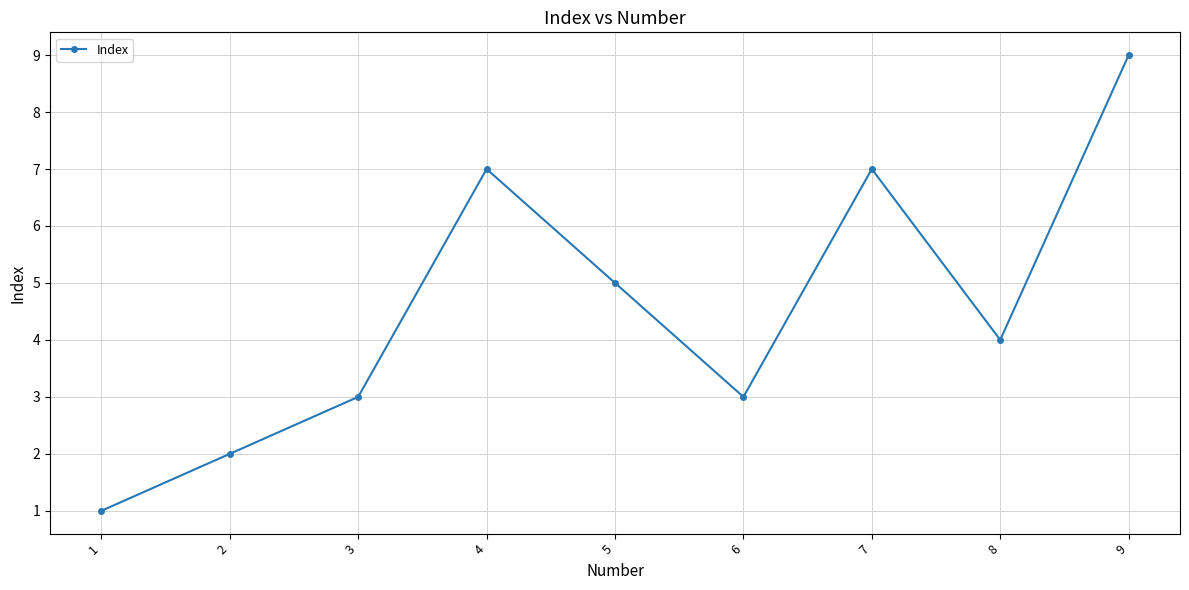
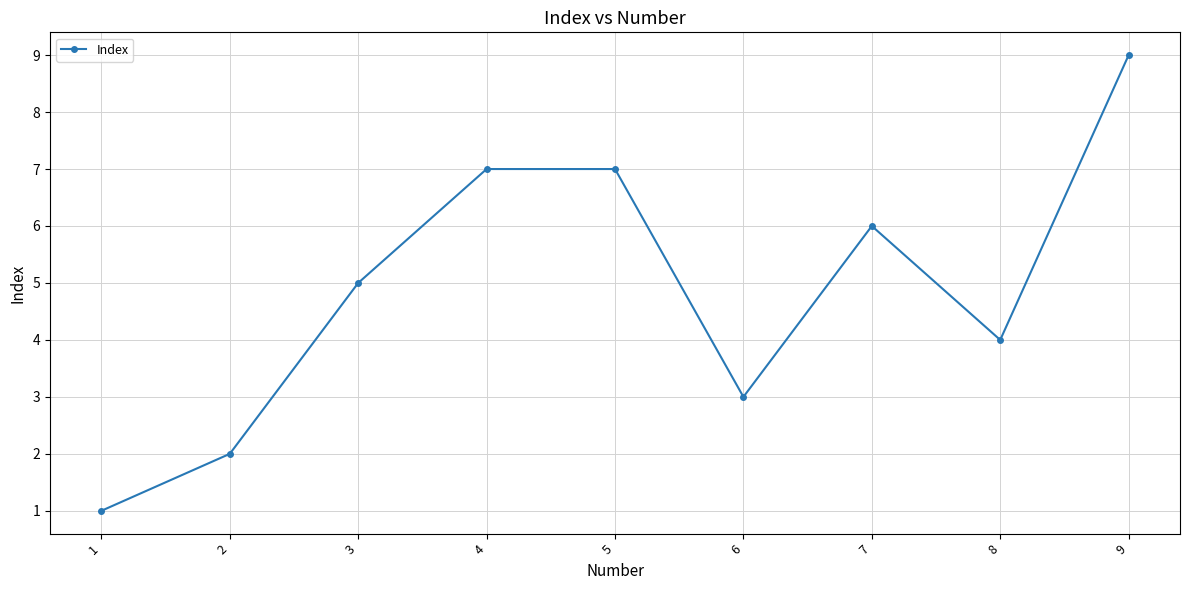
  {
    "1": 1,
    "2": 2,
-   "3": 3,
+   "3": 5,
    "4": 7,
-   "5": 5,
+   "5": 7,
    "6": 3,
-   "7": 7,
+   "7": 6,
    "8": 4,
    "9": 9
  }
